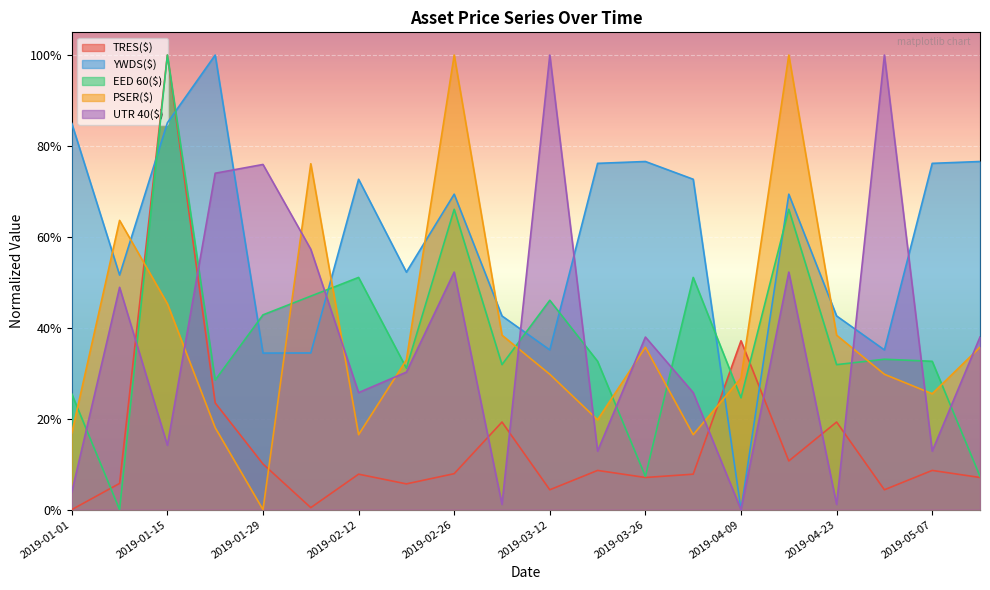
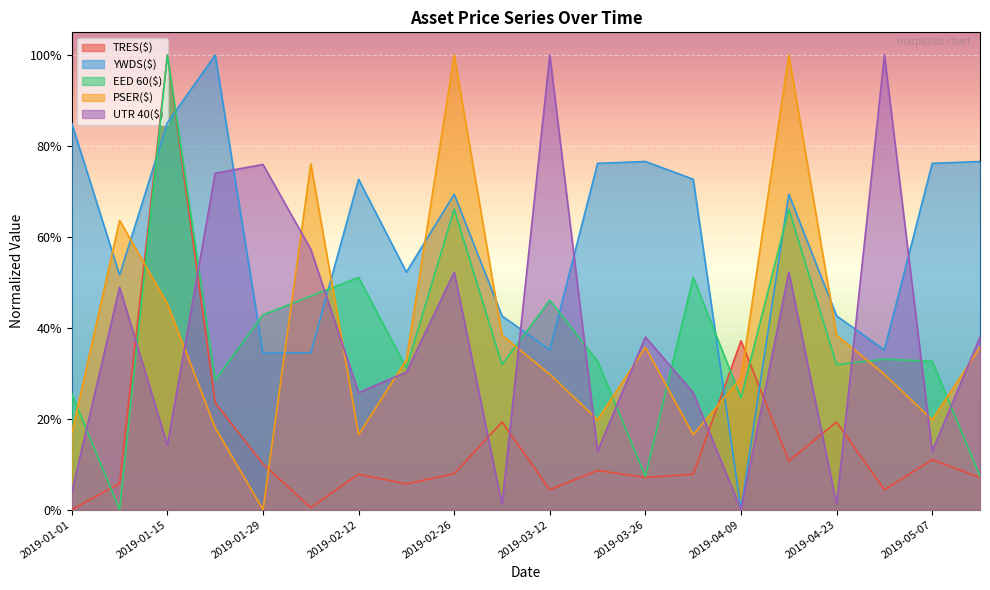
  {
    "TRES($)": {
      "2019-01-01": "0%",
      "2019-01-29": "10%",
      "2019-02-12": "8%",
      "2019-02-26": "8%",
      "2019-03-12": "4%",
      "2019-04-09": "37%",
      "2019-04-23": "19%",
-     "2019-05-07": "9%"
+     "2019-05-07": "11%"
    },
    "YWDS($)": {
      "2019-01-01": "85%",
      "2019-01-29": "34%",
      "2019-02-12": "73%",
      "2019-02-26": "69%",
      "2019-03-12": "35%",
      "2019-03-26": "77%",
      "2019-04-23": "43%",
      "2019-05-07": "76%"
    },
    "EED 60($)": {
      "2019-01-01": "25%",
      "2019-01-29": "43%",
      "2019-02-12": "51%",
      "2019-02-26": "66%",
      "2019-03-12": "46%",
      "2019-04-09": "25%",
      "2019-04-23": "32%",
      "2019-05-07": "33%"
    },
    "PSER($)": {
      "2019-01-01": "17%",
      "2019-01-15": "45%",
      "2019-01-29": "0%",
      "2019-02-12": "16%",
      "2019-02-26": "100%",
      "2019-03-12": "30%",
      "2019-03-26": "36%",
      "2019-04-09": "29%",
      "2019-04-23": "38%",
-     "2019-05-07": "25%"
+     "2019-05-07": "20%"
    },
    "UTR 40($)": {
      "2019-01-01": "4%",
      "2019-01-15": "14%",
      "2019-01-29": "76%",
      "2019-02-12": "26%",
      "2019-02-26": "52%",
      "2019-03-12": "100%",
      "2019-03-26": "38%",
      "2019-04-23": "1%",
      "2019-05-07": "13%"
    }
  }
